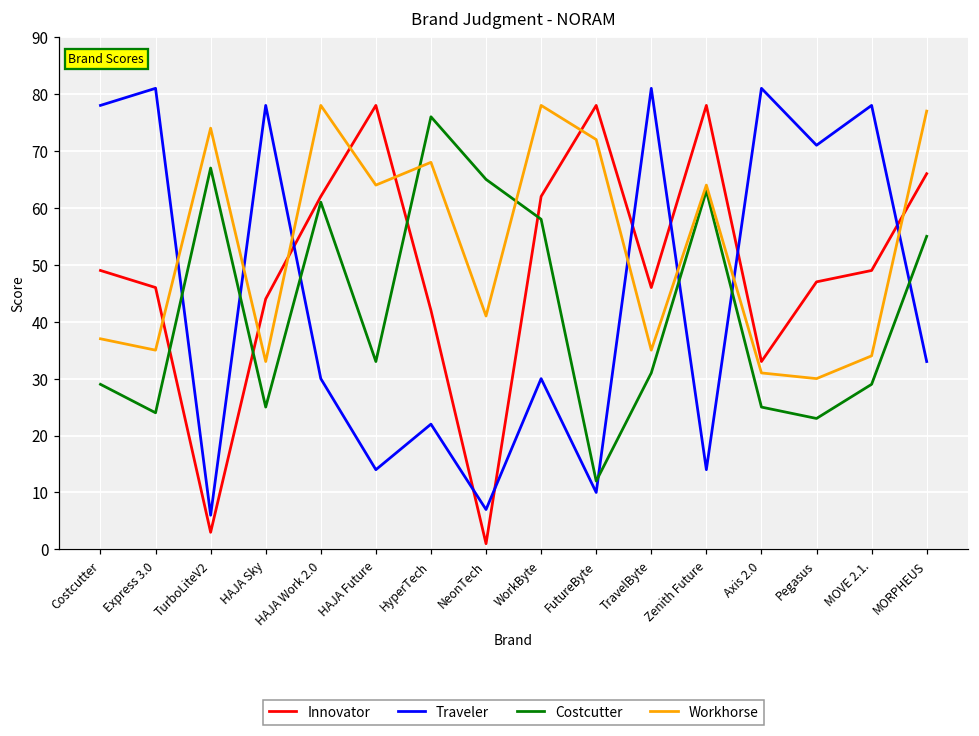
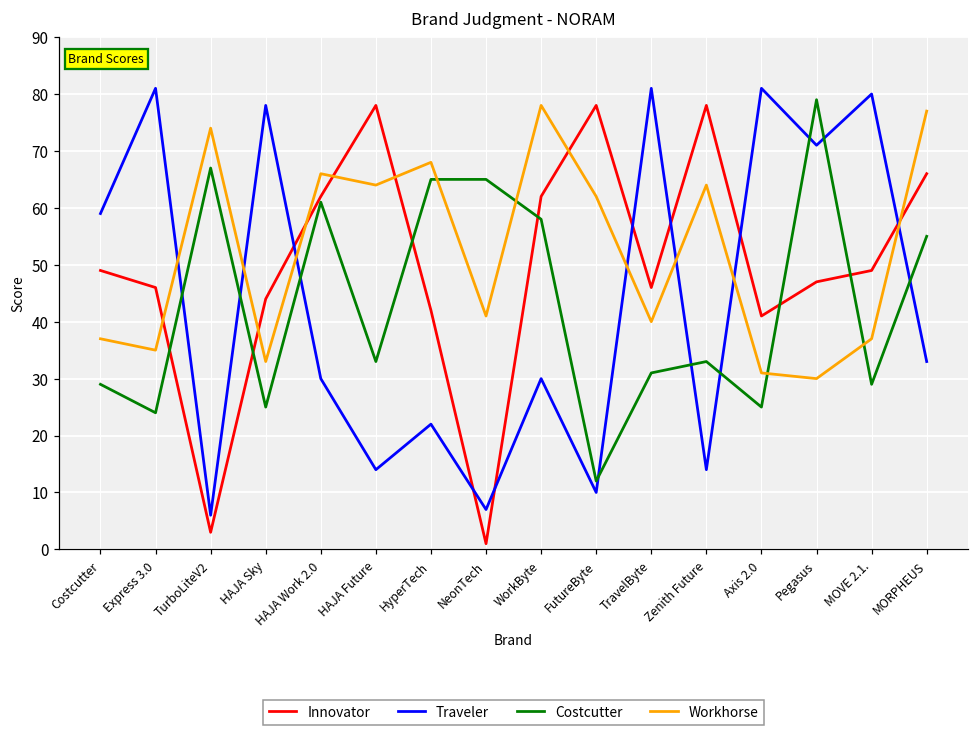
  {
    "Innovator": {
      "Costcutter": 49,
      "Express 3.0": 46,
      "TurboLiteV2": 3,
      "HAJA Sky": 44,
      "HAJA Work 2.0": 62,
      "HAJA Future": 78,
      "HyperTech": 42,
      "NeonTech": 1,
      "WorkByte": 62,
      "FutureByte": 78,
      "TravelByte": 46,
      "Zenith Future": 78,
-     "Axis 2.0": 33,
+     "Axis 2.0": 41,
      "Pegasus": 47,
      "MOVE 2.1.": 49,
      "MORPHEUS": 66
    },
    "Traveler": {
-     "Costcutter": 78,
+     "Costcutter": 59,
      "Express 3.0": 81,
      "TurboLiteV2": 6,
      "HAJA Sky": 78,
      "HAJA Work 2.0": 30,
      "HAJA Future": 14,
      "HyperTech": 22,
      "NeonTech": 7,
      "WorkByte": 30,
      "FutureByte": 10,
      "TravelByte": 81,
      "Zenith Future": 14,
      "Axis 2.0": 81,
      "Pegasus": 71,
-     "MOVE 2.1.": 78,
+     "MOVE 2.1.": 80,
      "MORPHEUS": 33
    },
    "Costcutter": {
      "Costcutter": 29,
      "Express 3.0": 24,
      "TurboLiteV2": 67,
      "HAJA Sky": 25,
      "HAJA Work 2.0": 61,
      "HAJA Future": 33,
-     "HyperTech": 76,
+     "HyperTech": 65,
      "NeonTech": 65,
      "WorkByte": 58,
      "FutureByte": 12,
      "TravelByte": 31,
-     "Zenith Future": 63,
+     "Zenith Future": 33,
      "Axis 2.0": 25,
-     "Pegasus": 23,
+     "Pegasus": 79,
      "MOVE 2.1.": 29,
      "MORPHEUS": 55
    },
    "Workhorse": {
      "Costcutter": 37,
      "Express 3.0": 35,
      "TurboLiteV2": 74,
      "HAJA Sky": 33,
-     "HAJA Work 2.0": 78,
+     "HAJA Work 2.0": 66,
      "HAJA Future": 64,
      "HyperTech": 68,
      "NeonTech": 41,
      "WorkByte": 78,
-     "FutureByte": 72,
-     "TravelByte": 35,
+     "FutureByte": 62,
+     "TravelByte": 40,
      "Zenith Future": 64,
      "Axis 2.0": 31,
      "Pegasus": 30,
-     "MOVE 2.1.": 34,
+     "MOVE 2.1.": 37,
      "MORPHEUS": 77
    }
  }
